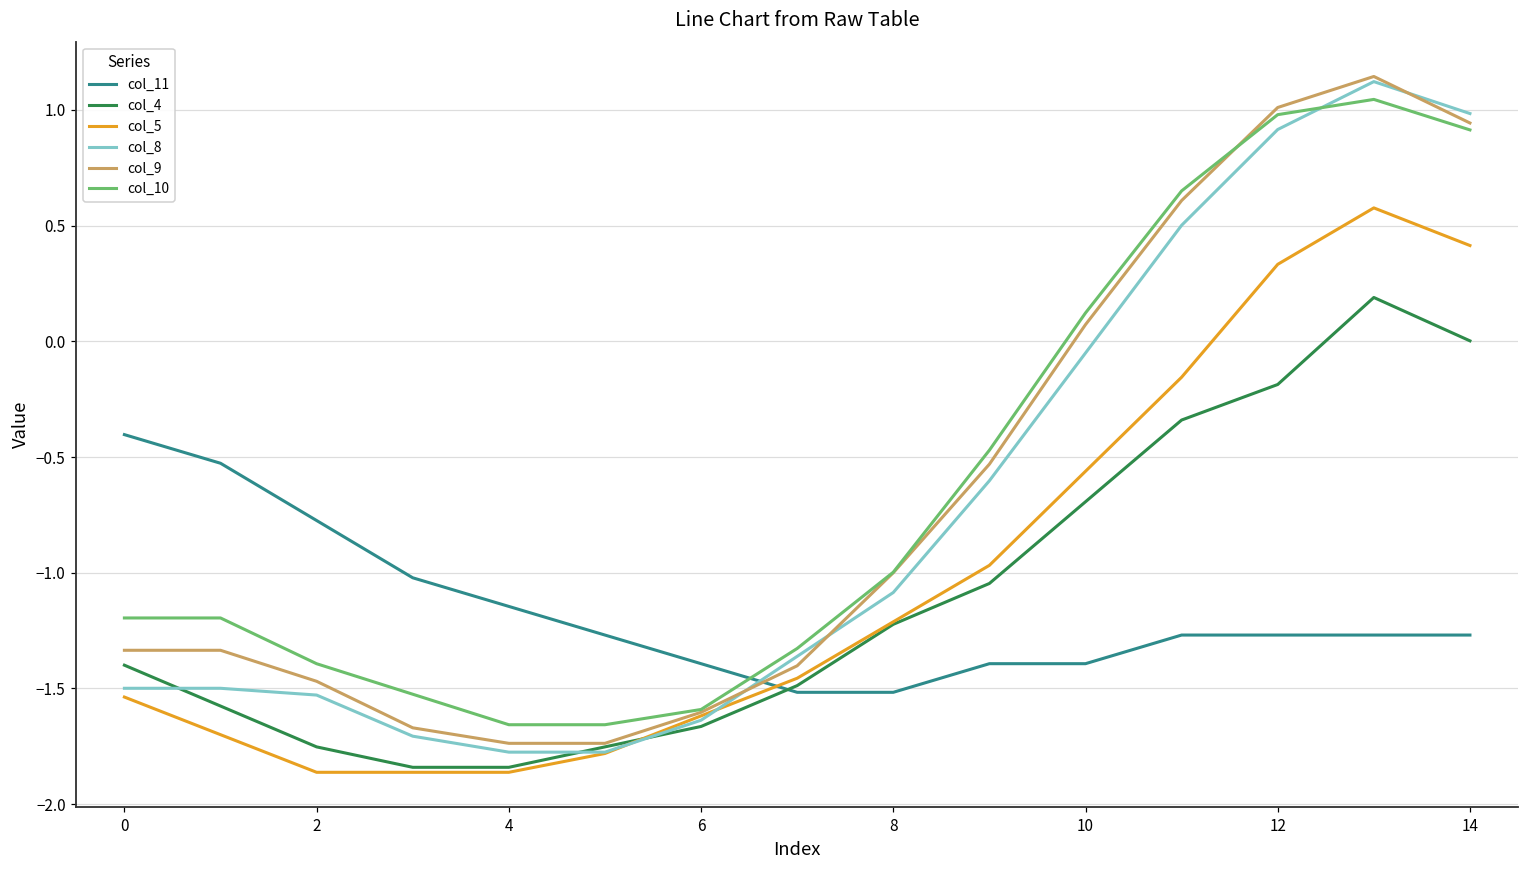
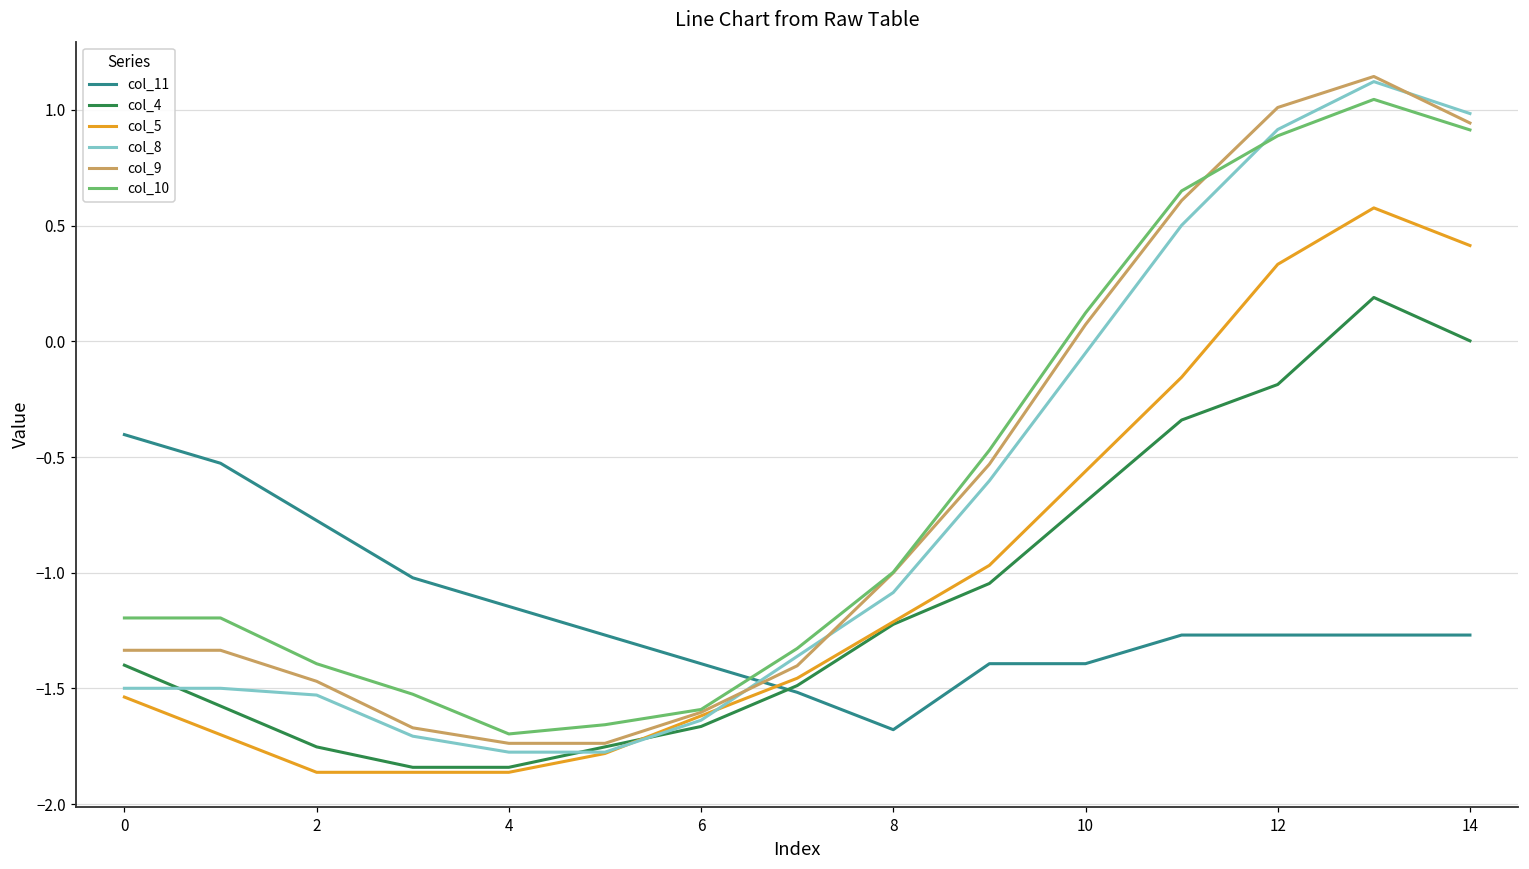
  {
    "col_11": {
      "0": -0.40,
      "2": -0.77,
      "4": -1.15,
      "6": -1.39,
-     "8": -1.52,
+     "8": -1.68,
      "10": -1.39,
      "12": -1.27,
      "14": -1.27
    },
    "col_4": {
      "0": -1.40,
      "2": -1.75,
      "4": -1.84,
      "6": -1.66,
      "10": -0.69,
      "12": -0.19,
      "14": 0.00
    },
    "col_5": {
      "0": -1.54,
      "2": -1.86,
      "4": -1.86,
      "6": -1.62,
      "10": -0.56,
      "12": 0.33,
      "14": 0.41
    },
    "col_8": {
      "0": -1.50,
      "2": -1.53,
      "4": -1.78,
      "6": -1.64,
      "8": -1.09,
      "10": -0.05,
      "12": 0.92,
      "14": 0.98
    },
    "col_9": {
      "0": -1.34,
      "2": -1.47,
      "4": -1.74,
      "6": -1.60,
      "10": 0.07,
      "12": 1.01,
      "14": 0.94
    },
    "col_10": {
      "0": -1.20,
      "2": -1.39,
-     "4": -1.66,
+     "4": -1.70,
      "6": -1.59,
      "10": 0.12,
-     "12": 0.98,
+     "12": 0.89,
      "14": 0.91
    }
  }
